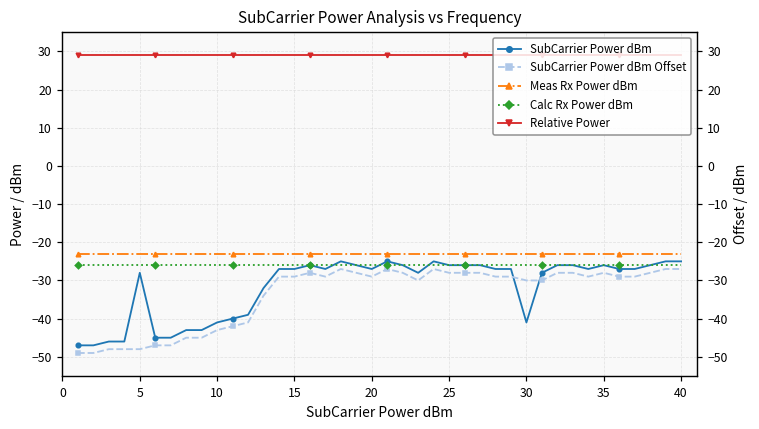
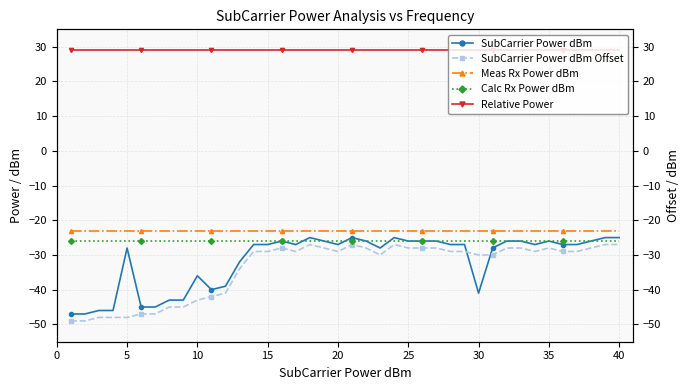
  {
    "SubCarrier Power dBm": {
      "5": -28,
-     "10": -41,
+     "10": -36,
      "15": -27,
      "20": -27,
      "30": -41,
      "40": -25
    },
    "SubCarrier Power dBm Offset": {
      "5": -48,
      "10": -43,
      "15": -29,
      "20": -29,
      "25": -28,
      "30": -30,
      "35": -28,
      "40": -27
    },
    "Meas Rx Power dBm": {
      "5": -23,
      "10": -23,
      "15": -23,
      "20": -23,
      "25": -23,
      "30": -23,
      "35": -23,
      "40": -23
    },
    "Calc Rx Power dBm": {
      "5": -26,
      "10": -26,
      "15": -26,
      "20": -26,
      "30": -26,
      "40": -26
    },
    "Relative Power": {
      "5": 29,
      "10": 29,
      "15": 29,
      "20": 29,
      "25": 29
    }
  }
